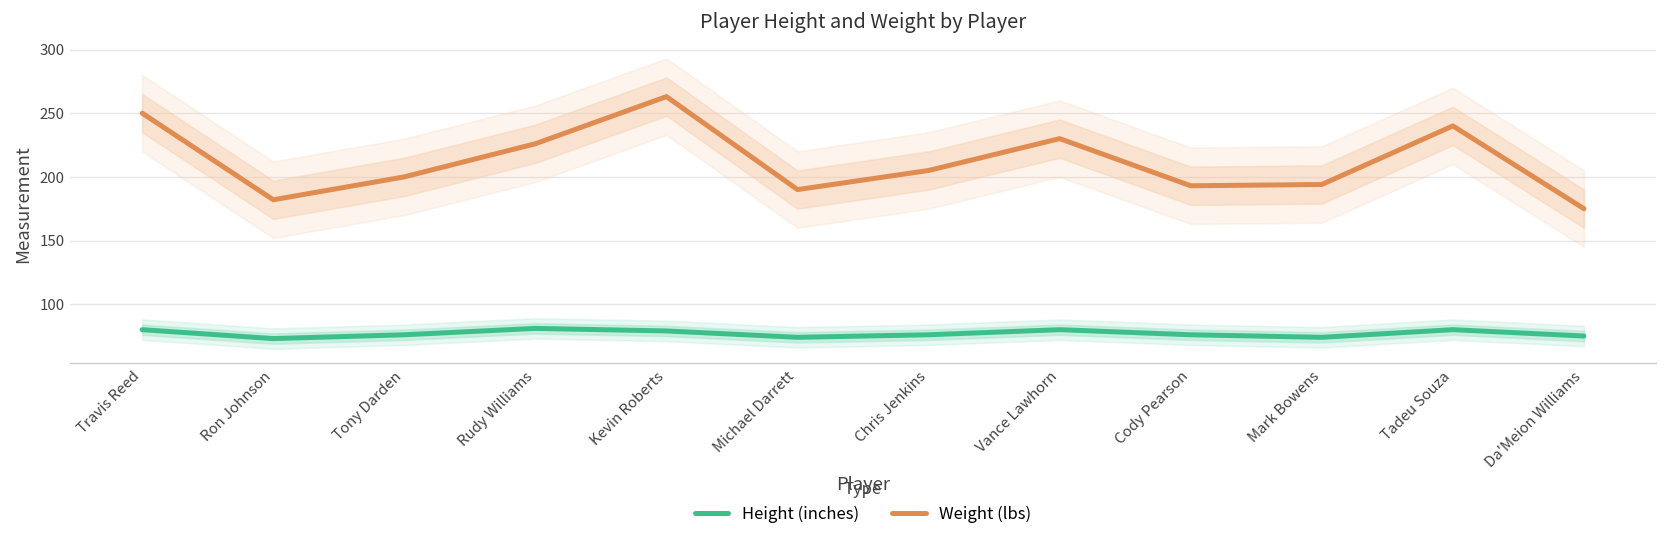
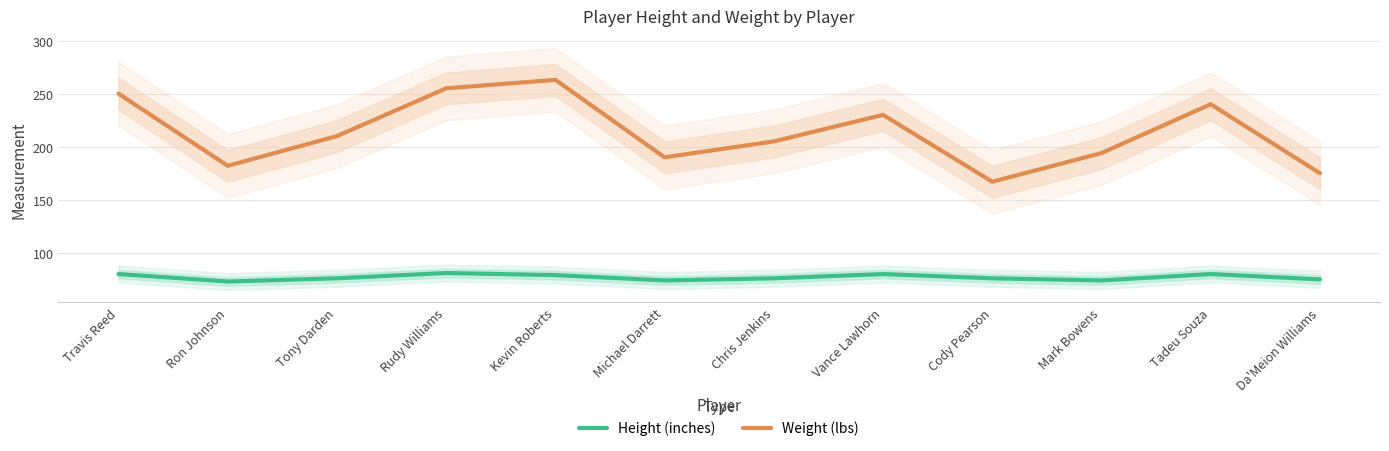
  {
    "Height (inches)": {
      "Travis Reed": 80,
      "Ron Johnson": 73,
      "Tony Darden": 76,
      "Rudy Williams": 81,
      "Kevin Roberts": 79,
      "Michael Darrett": 74,
      "Chris Jenkins": 76,
      "Vance Lawhorn": 80,
      "Cody Pearson": 76,
      "Mark Bowens": 74,
      "Tadeu Souza": 80,
      "Da'Meion Williams": 75
    },
    "Weight (lbs)": {
      "Travis Reed": 250,
      "Ron Johnson": 182,
-     "Tony Darden": 200,
-     "Rudy Williams": 226,
+     "Tony Darden": 210,
+     "Rudy Williams": 255,
      "Kevin Roberts": 263,
      "Michael Darrett": 190,
      "Chris Jenkins": 205,
      "Vance Lawhorn": 230,
-     "Cody Pearson": 193,
+     "Cody Pearson": 167,
      "Mark Bowens": 194,
      "Tadeu Souza": 240,
      "Da'Meion Williams": 175
    }
  }
